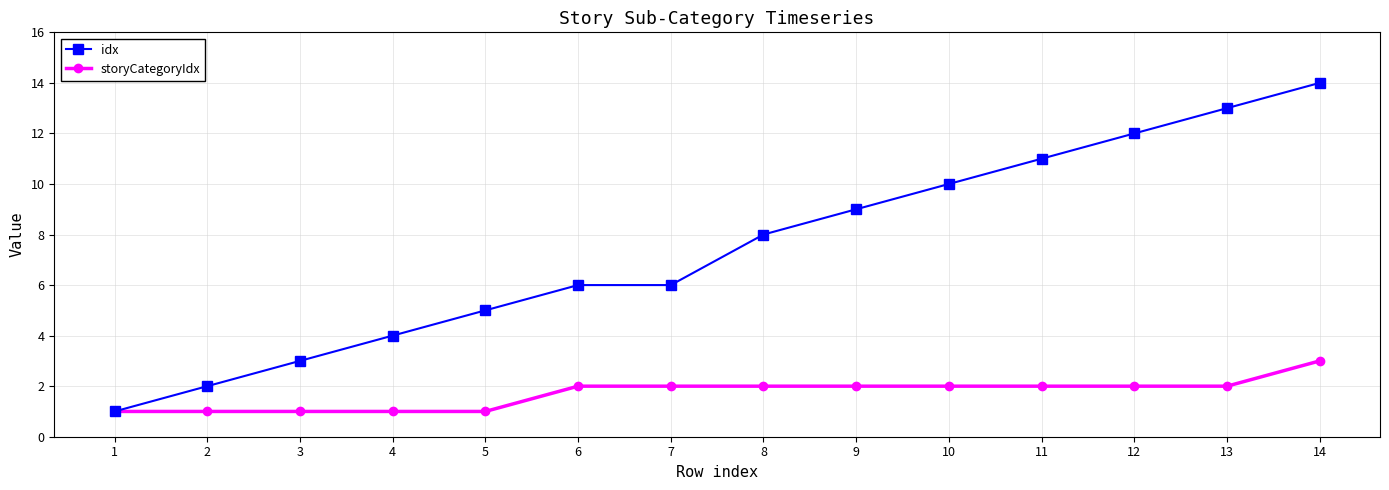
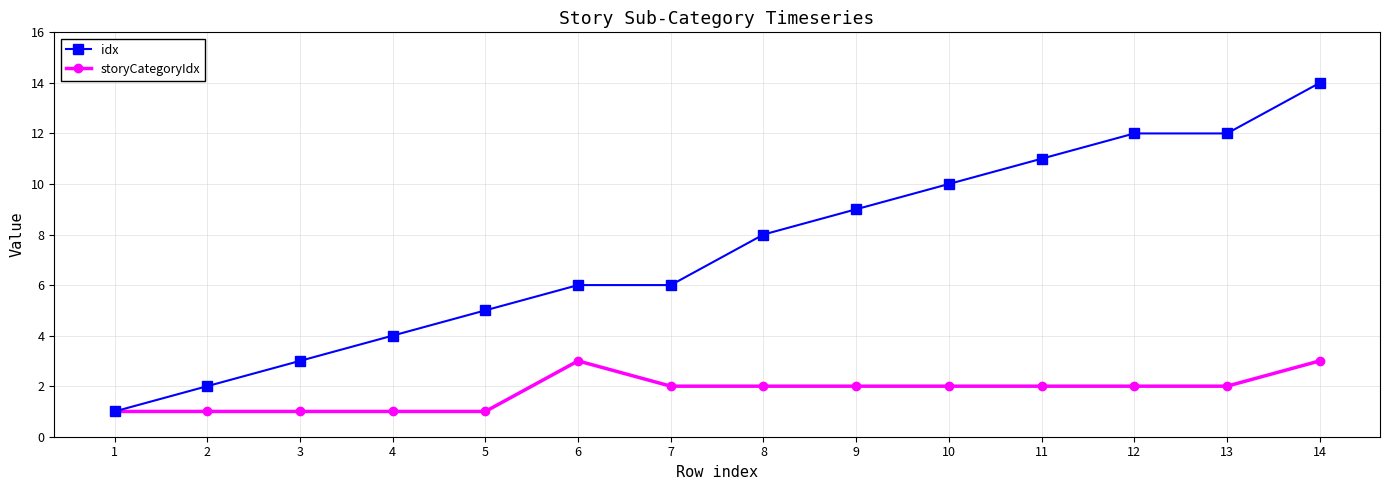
  {
    "idx": {
      "2": 2,
      "3": 3,
      "4": 4,
      "5": 5,
      "6": 6,
      "7": 6,
      "8": 8,
      "9": 9,
      "10": 10,
      "11": 11,
      "12": 12,
-     "13": 13,
+     "13": 12,
      "14": 14
    },
    "storyCategoryIdx": {
      "2": 1,
      "3": 1,
      "4": 1,
      "5": 1,
-     "6": 2,
+     "6": 3,
      "7": 2,
      "8": 2,
      "9": 2,
      "10": 2,
      "11": 2,
      "12": 2,
      "13": 2,
      "14": 3
    }
  }
